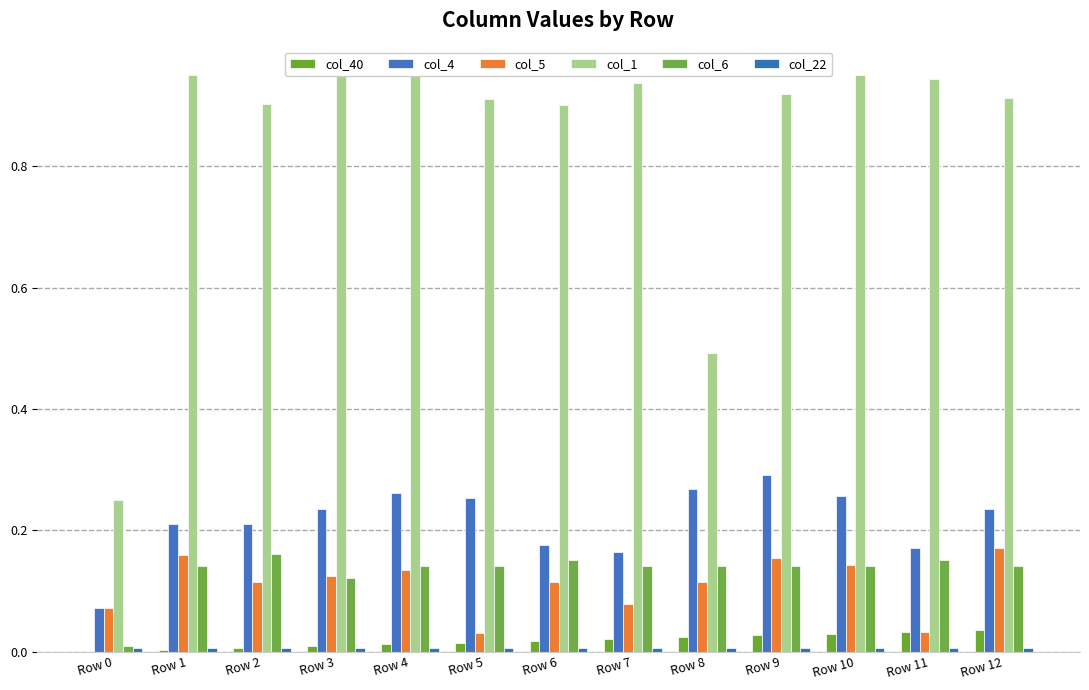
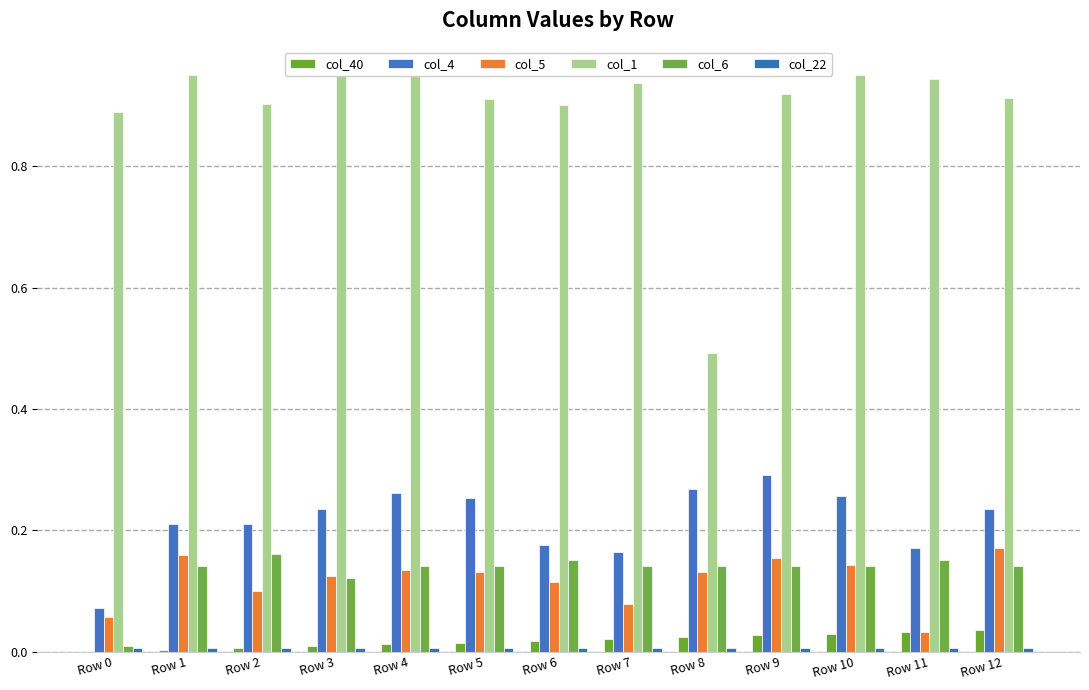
  {
    "col_5": {
-     "Row 0": 0.07,
+     "Row 0": 0.06,
      "Row 1": 0.16,
-     "Row 2": 0.11,
+     "Row 2": 0.10,
      "Row 3": 0.13,
      "Row 4": 0.13,
-     "Row 5": 0.03,
+     "Row 5": 0.13,
      "Row 6": 0.11,
      "Row 7": 0.08,
-     "Row 8": 0.11,
+     "Row 8": 0.13,
      "Row 9": 0.15,
      "Row 10": 0.14,
      "Row 11": 0.03,
      "Row 12": 0.17
    },
    "col_1": {
-     "Row 0": 0.25,
+     "Row 0": 0.89,
      "Row 1": 0.95,
      "Row 2": 0.90,
      "Row 5": 0.91,
      "Row 6": 0.90,
      "Row 7": 0.94,
      "Row 8": 0.49,
      "Row 9": 0.92,
      "Row 10": 0.95,
      "Row 11": 0.94,
      "Row 12": 0.91
    }
  }
